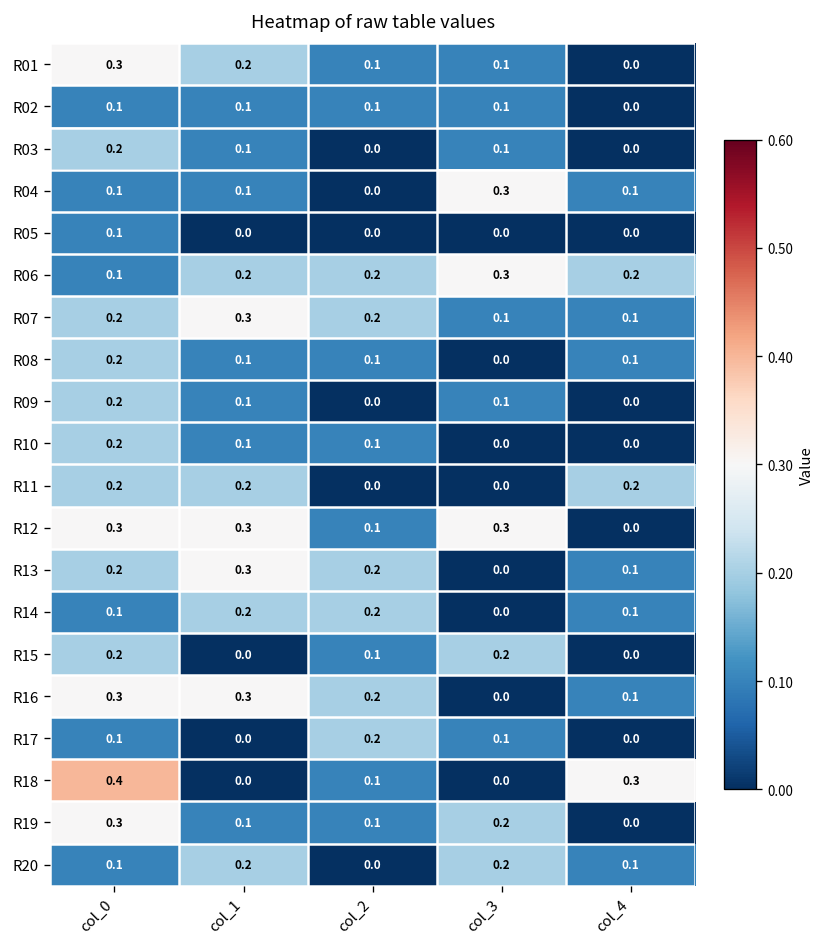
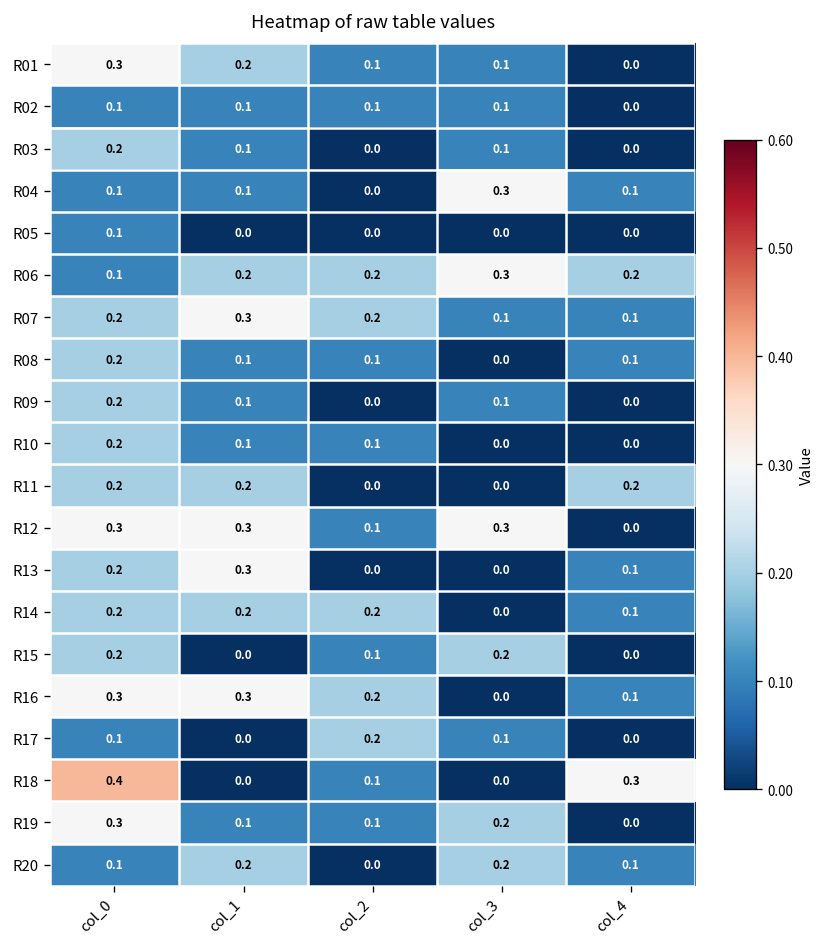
  {
    "R01": {
      "col_0": 0.3,
      "col_1": 0.2,
      "col_2": 0.1,
      "col_3": 0.1,
      "col_4": 0.0
    },
    "R02": {
      "col_0": 0.1,
      "col_1": 0.1,
      "col_2": 0.1,
      "col_3": 0.1,
      "col_4": 0.0
    },
    "R03": {
      "col_0": 0.2,
      "col_1": 0.1,
      "col_2": 0.0,
      "col_3": 0.1,
      "col_4": 0.0
    },
    "R04": {
      "col_0": 0.1,
      "col_1": 0.1,
      "col_2": 0.0,
      "col_3": 0.3,
      "col_4": 0.1
    },
    "R05": {
      "col_0": 0.1,
      "col_1": 0.0,
      "col_2": 0.0,
      "col_3": 0.0,
      "col_4": 0.0
    },
    "R06": {
      "col_0": 0.1,
      "col_1": 0.2,
      "col_2": 0.2,
      "col_3": 0.3,
      "col_4": 0.2
    },
    "R07": {
      "col_0": 0.2,
      "col_1": 0.3,
      "col_2": 0.2,
      "col_3": 0.1,
      "col_4": 0.1
    },
    "R08": {
      "col_0": 0.2,
      "col_1": 0.1,
      "col_2": 0.1,
      "col_3": 0.0,
      "col_4": 0.1
    },
    "R09": {
      "col_0": 0.2,
      "col_1": 0.1,
      "col_2": 0.0,
      "col_3": 0.1,
      "col_4": 0.0
    },
    "R10": {
      "col_0": 0.2,
      "col_1": 0.1,
      "col_2": 0.1,
      "col_3": 0.0,
      "col_4": 0.0
    },
    "R11": {
      "col_0": 0.2,
      "col_1": 0.2,
      "col_2": 0.0,
      "col_3": 0.0,
      "col_4": 0.2
    },
    "R12": {
      "col_0": 0.3,
      "col_1": 0.3,
      "col_2": 0.1,
      "col_3": 0.3,
      "col_4": 0.0
    },
    "R13": {
      "col_0": 0.2,
      "col_1": 0.3,
-     "col_2": 0.2,
+     "col_2": 0.0,
      "col_3": 0.0,
      "col_4": 0.1
    },
    "R14": {
-     "col_0": 0.1,
+     "col_0": 0.2,
      "col_1": 0.2,
      "col_2": 0.2,
      "col_3": 0.0,
      "col_4": 0.1
    },
    "R15": {
      "col_0": 0.2,
      "col_1": 0.0,
      "col_2": 0.1,
      "col_3": 0.2,
      "col_4": 0.0
    },
    "R16": {
      "col_0": 0.3,
      "col_1": 0.3,
      "col_2": 0.2,
      "col_3": 0.0,
      "col_4": 0.1
    },
    "R17": {
      "col_0": 0.1,
      "col_1": 0.0,
      "col_2": 0.2,
      "col_3": 0.1,
      "col_4": 0.0
    },
    "R18": {
      "col_0": 0.4,
      "col_1": 0.0,
      "col_2": 0.1,
      "col_3": 0.0,
      "col_4": 0.3
    },
    "R19": {
      "col_0": 0.3,
      "col_1": 0.1,
      "col_2": 0.1,
      "col_3": 0.2,
      "col_4": 0.0
    },
    "R20": {
      "col_0": 0.1,
      "col_1": 0.2,
      "col_2": 0.0,
      "col_3": 0.2,
      "col_4": 0.1
    }
  }
